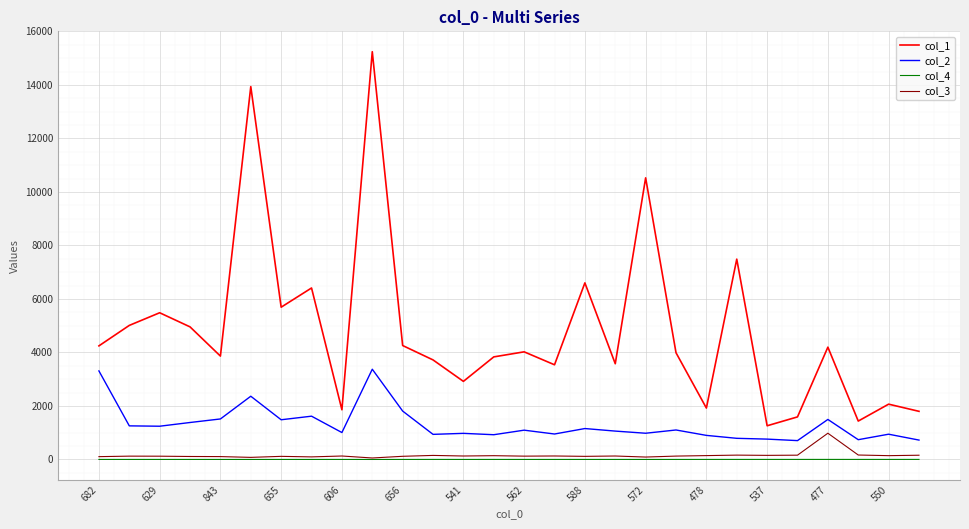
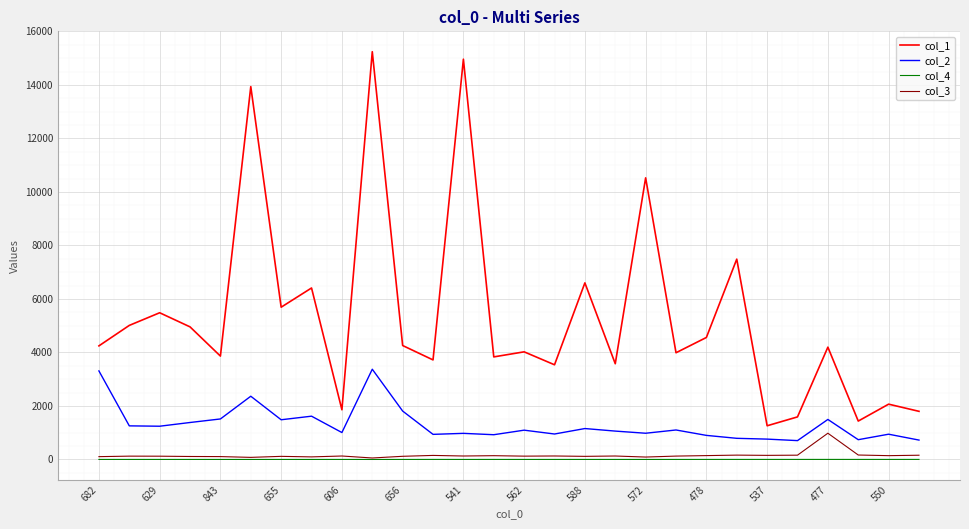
  {
    "col_1": {
      "682": 4200,
      "629": 5500,
      "843": 3900,
      "655": 5700,
      "606": 1900,
      "656": 4300,
-     "541": 2900,
+     "541": 15000,
      "562": 4000,
      "588": 6600,
      "572": 10500,
-     "478": 1900,
+     "478": 4600,
      "537": 1300,
      "477": 4200,
      "550": 2100
    },
    "col_2": {
      "682": 3300,
      "629": 1200,
      "843": 1500,
      "655": 1500,
      "606": 1000,
      "656": 1800,
      "541": 1000,
      "562": 1100,
      "588": 1200,
      "572": 1000,
      "478": 900,
      "537": 800,
      "477": 1500,
      "550": 900
    },
    "col_4": {
      "682": 0,
      "629": 0,
      "843": 0,
      "655": 0,
      "606": 0,
      "656": 0,
      "541": 0,
      "562": 0,
      "588": 0,
      "478": 0,
      "537": 0,
      "477": 0,
      "550": 0
    },
    "col_3": {
      "682": 100,
      "629": 100,
      "843": 100,
      "655": 100,
      "606": 100,
      "656": 100,
      "541": 100,
      "562": 100,
      "588": 100,
      "478": 100,
      "537": 200,
      "477": 1000,
      "550": 100
    }
  }
